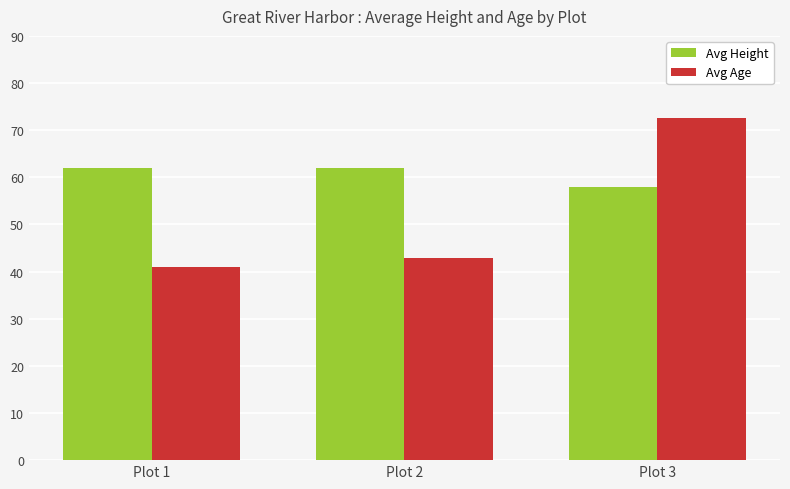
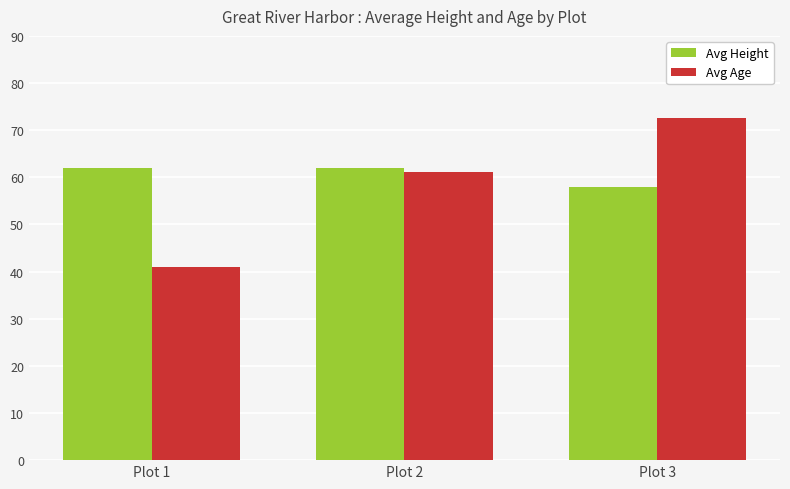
  {
    "Avg Height": {
      "Plot 1": 62,
      "Plot 2": 62,
      "Plot 3": 58
    },
    "Avg Age": {
      "Plot 1": 41,
-     "Plot 2": 43,
+     "Plot 2": 61,
      "Plot 3": 73
    }
  }
